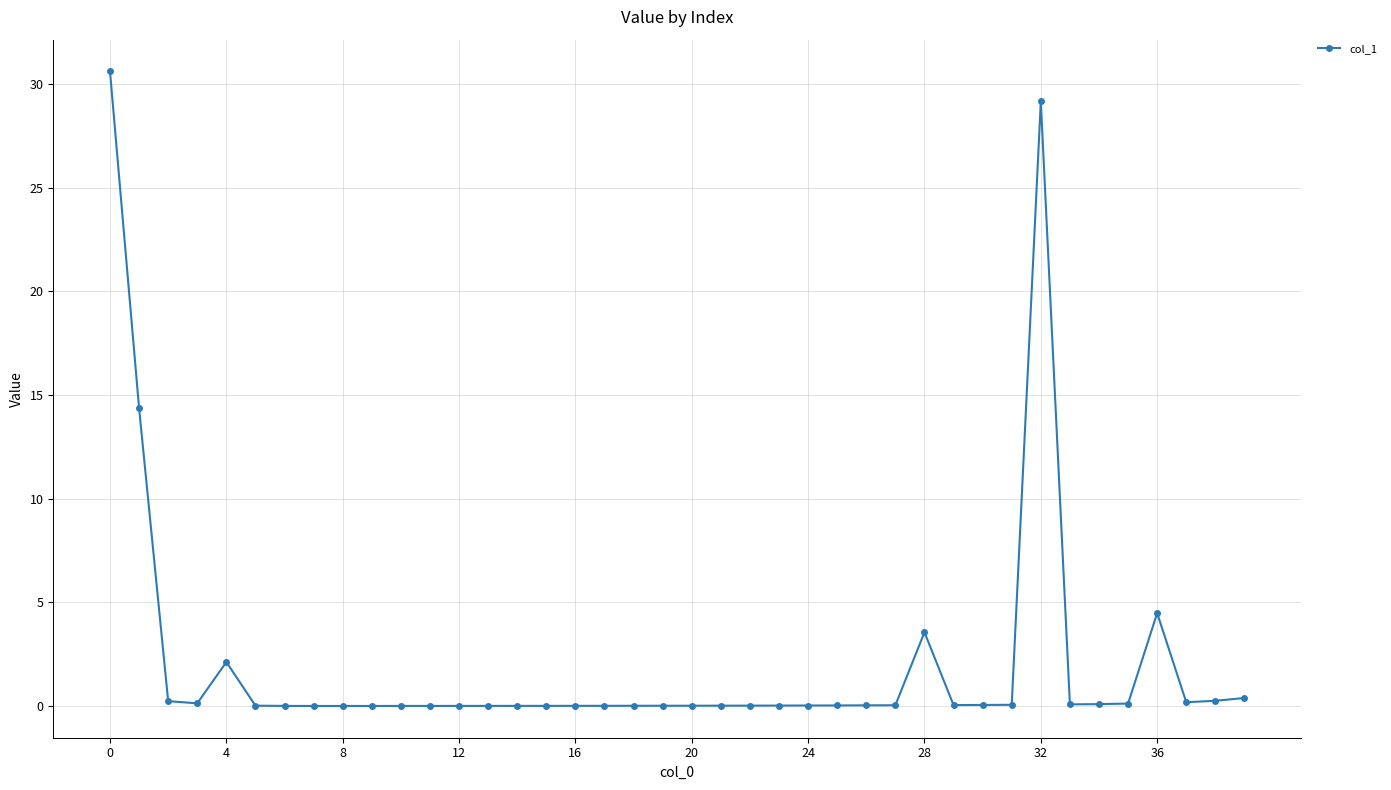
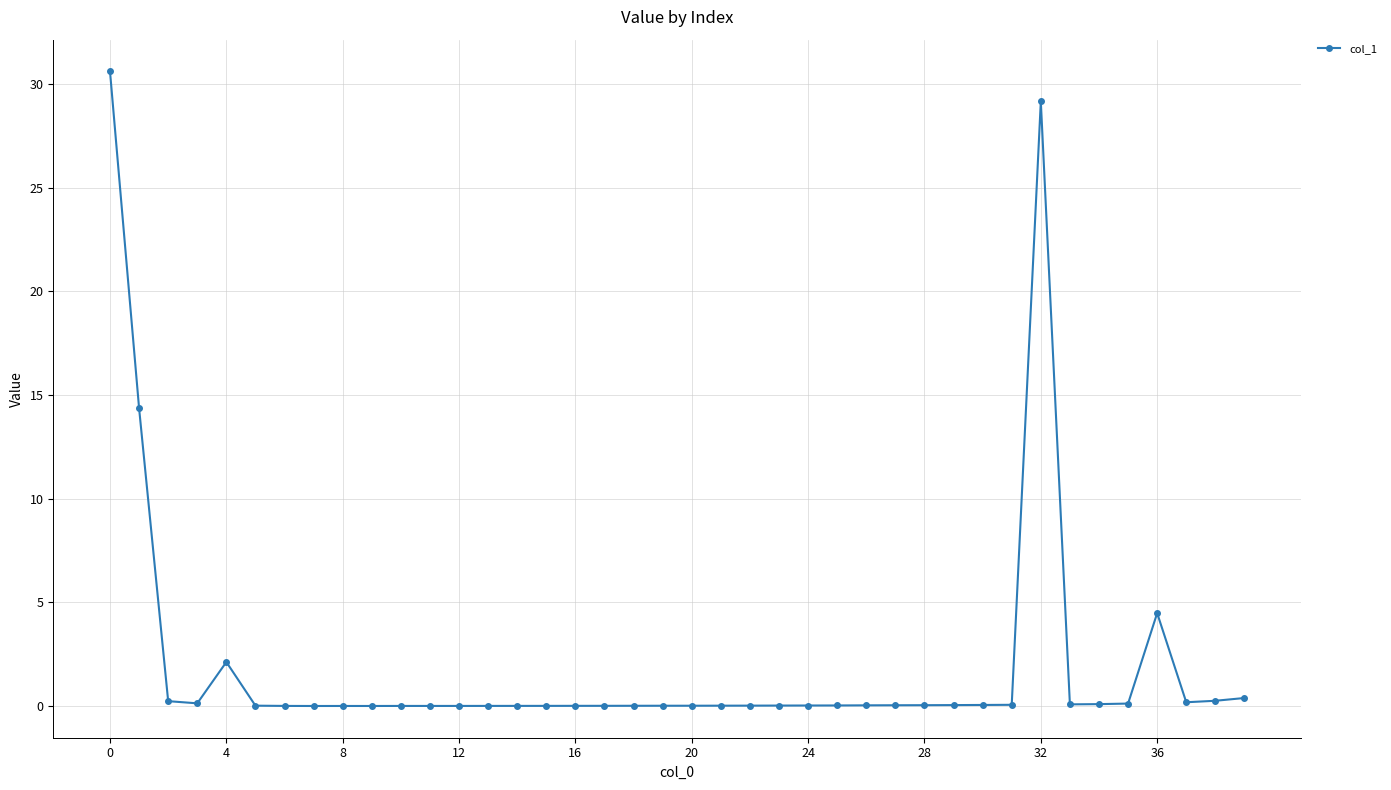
  {
    "0": 30.6,
    "4": 2.1,
    "8": 0.0,
    "12": 0.0,
    "16": 0.0,
    "20": 0.0,
    "24": 0.0,
-   "28": 3.6,
+   "28": 0.0,
    "32": 29.2,
    "36": 4.5
  }
